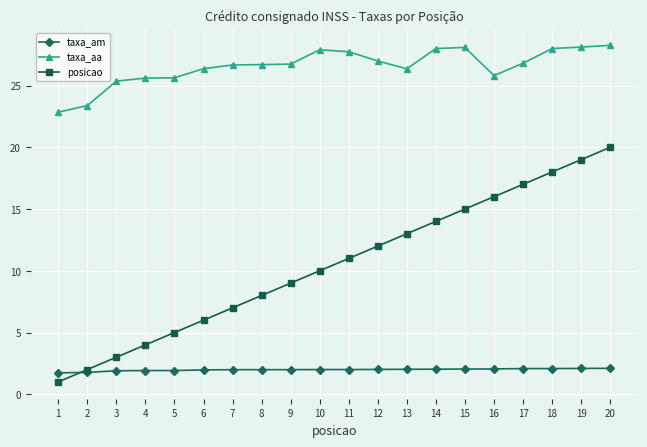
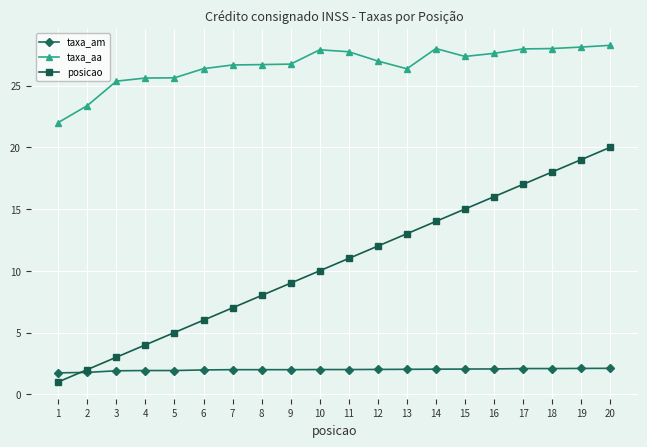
  {
    "taxa_aa": {
-     "1": 22.9,
+     "1": 22.0,
      "2": 23.4,
      "3": 25.4,
      "4": 25.6,
      "5": 25.6,
      "6": 26.4,
      "7": 26.7,
      "8": 26.7,
      "9": 26.7,
      "10": 27.9,
      "11": 27.7,
      "12": 27.0,
      "13": 26.4,
      "14": 28.0,
-     "15": 28.1,
-     "16": 25.8,
-     "17": 26.8,
+     "15": 27.4,
+     "16": 27.6,
+     "17": 28.0,
      "18": 28.0,
      "19": 28.1,
      "20": 28.3
    }
  }
